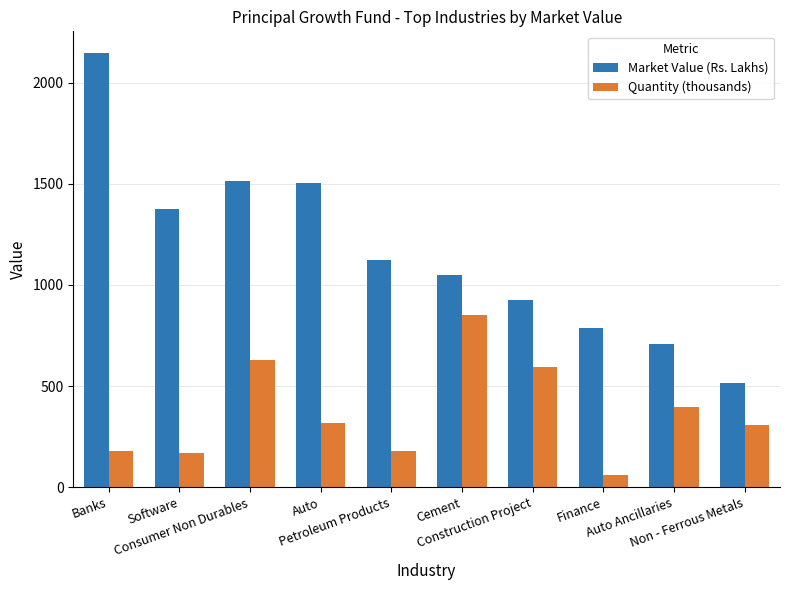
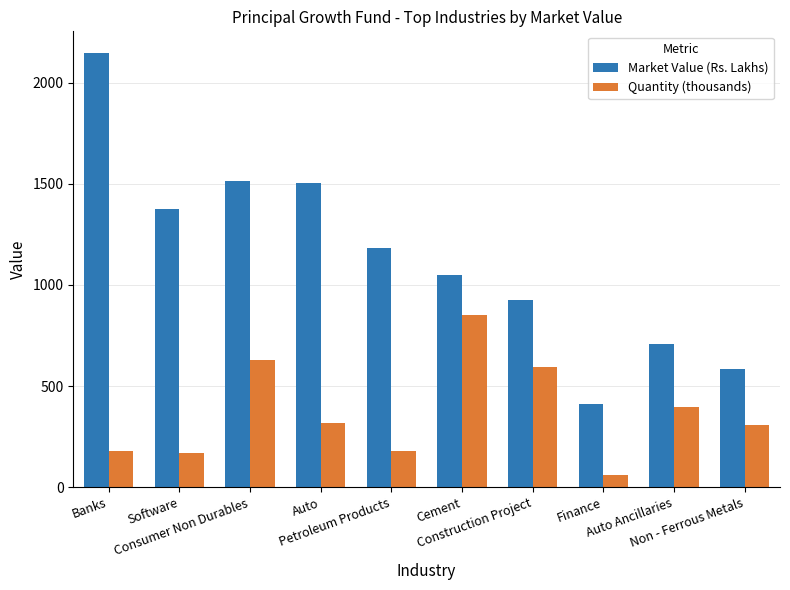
  {
    "Market Value (Rs. Lakhs)": {
      "Banks": 2150,
      "Software": 1370,
      "Consumer Non Durables": 1510,
      "Auto": 1500,
-     "Petroleum Products": 1120,
+     "Petroleum Products": 1180,
      "Cement": 1050,
      "Construction Project": 920,
-     "Finance": 790,
+     "Finance": 410,
      "Auto Ancillaries": 710,
-     "Non - Ferrous Metals": 510
+     "Non - Ferrous Metals": 590
    },
    "Quantity (thousands)": {
      "Banks": 180,
      "Software": 170,
      "Consumer Non Durables": 630,
      "Auto": 320,
      "Petroleum Products": 180,
      "Cement": 850,
      "Construction Project": 590,
      "Finance": 60,
      "Auto Ancillaries": 400,
      "Non - Ferrous Metals": 310
    }
  }
